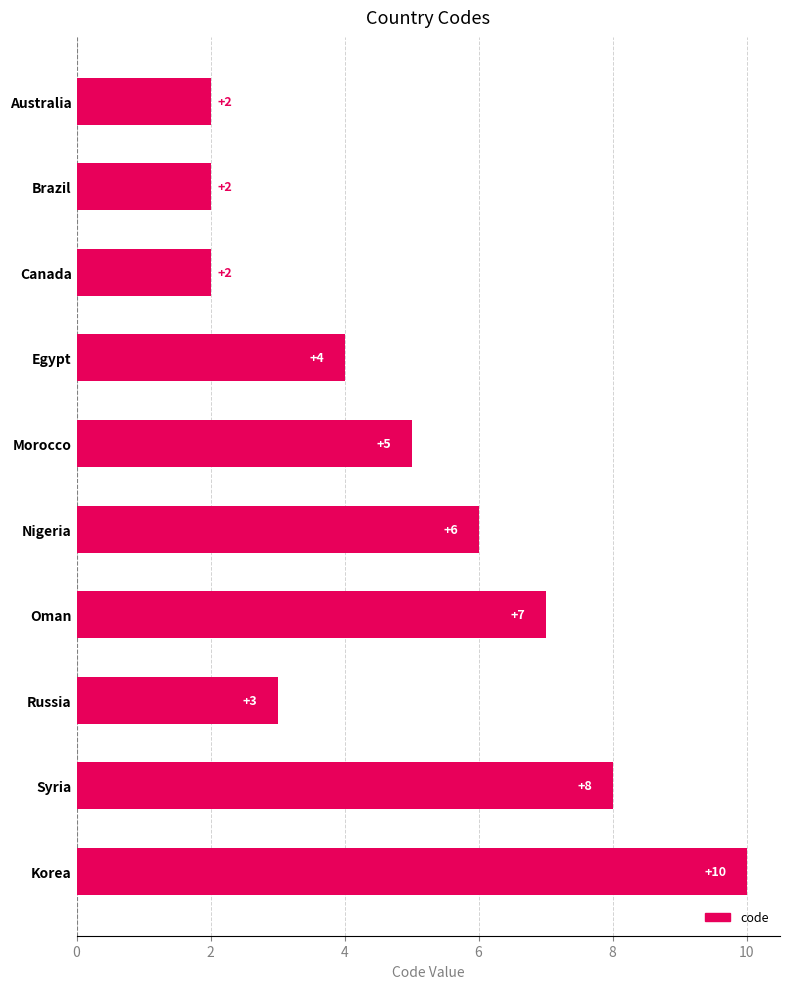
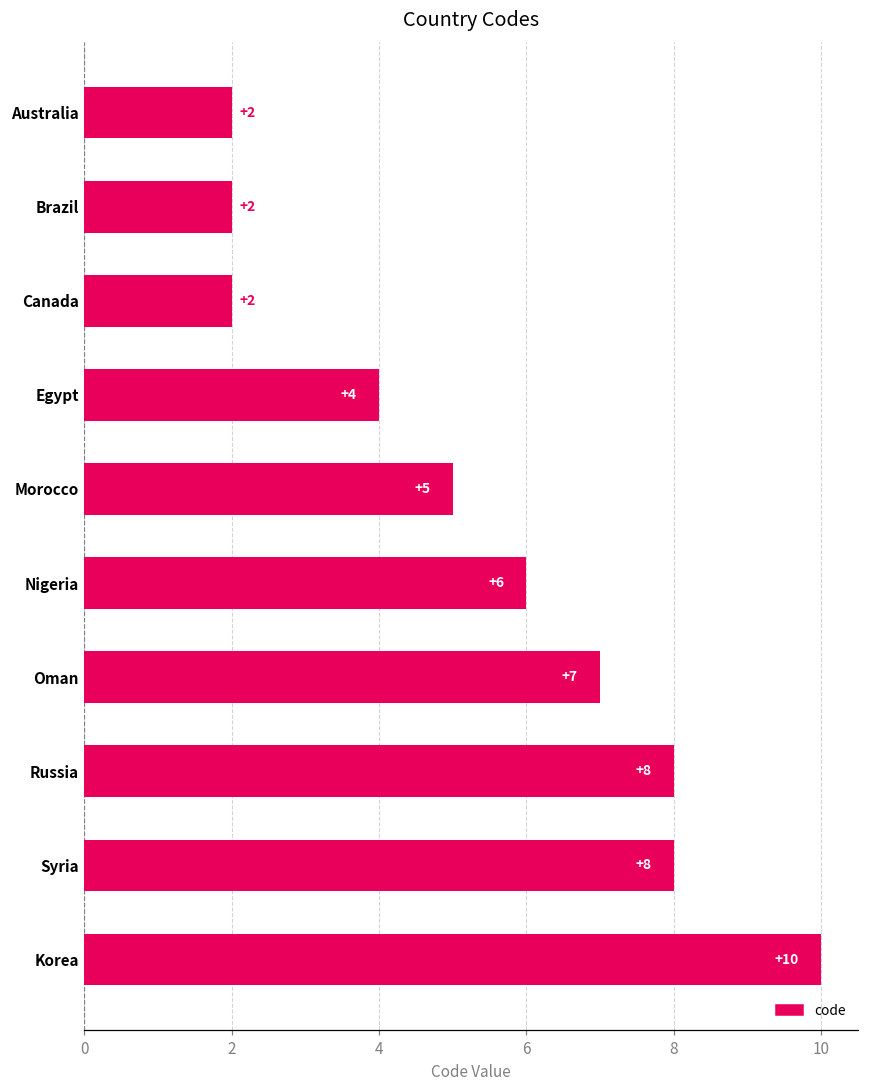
  {
    "Australia": "+2",
    "Brazil": "+2",
    "Canada": "+2",
    "Egypt": "+4",
    "Morocco": "+5",
    "Nigeria": "+6",
    "Oman": "+7",
-   "Russia": "+3",
+   "Russia": "+8",
    "Syria": "+8",
    "Korea": "+10"
  }
